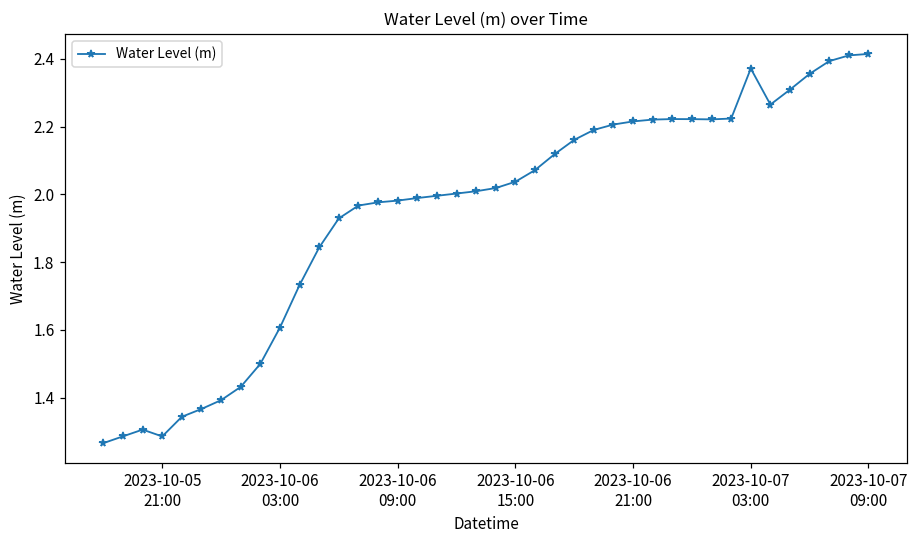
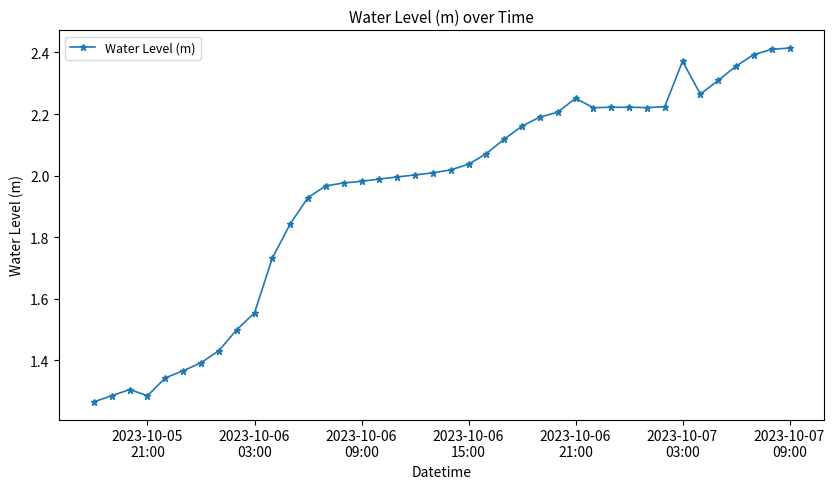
  {
    "2023-10-05 21:00": 1.29,
-   "2023-10-06 03:00": 1.61,
+   "2023-10-06 03:00": 1.55,
    "2023-10-06 09:00": 1.98,
    "2023-10-06 15:00": 2.04,
-   "2023-10-06 21:00": 2.22,
+   "2023-10-06 21:00": 2.25,
    "2023-10-07 03:00": 2.37,
    "2023-10-07 09:00": 2.41
  }
